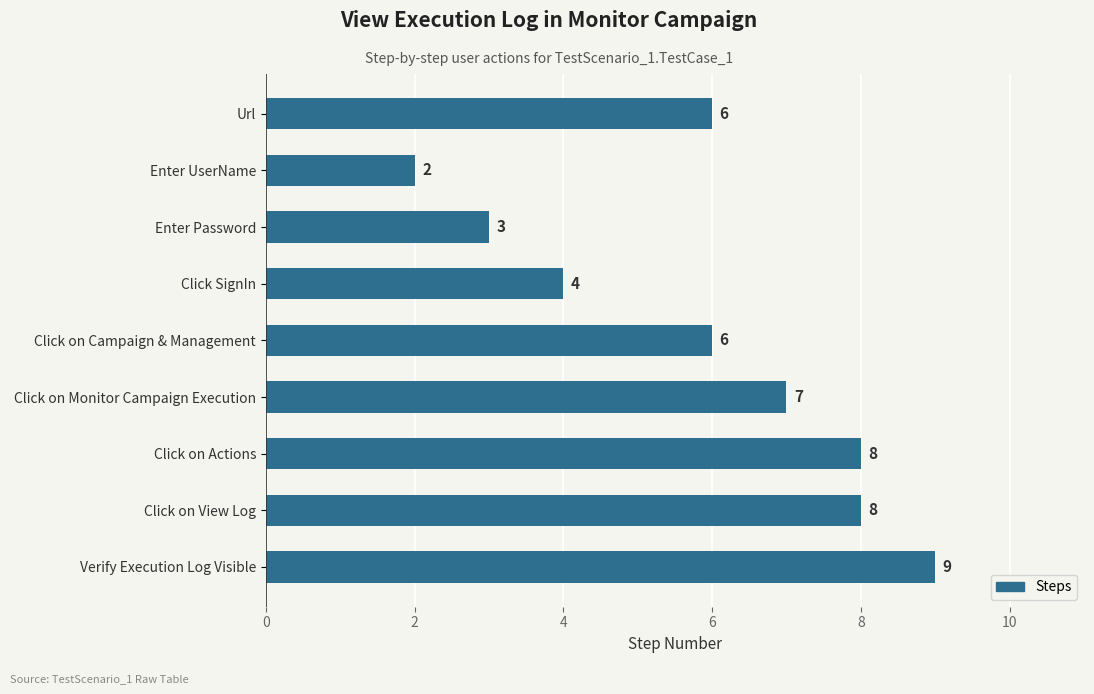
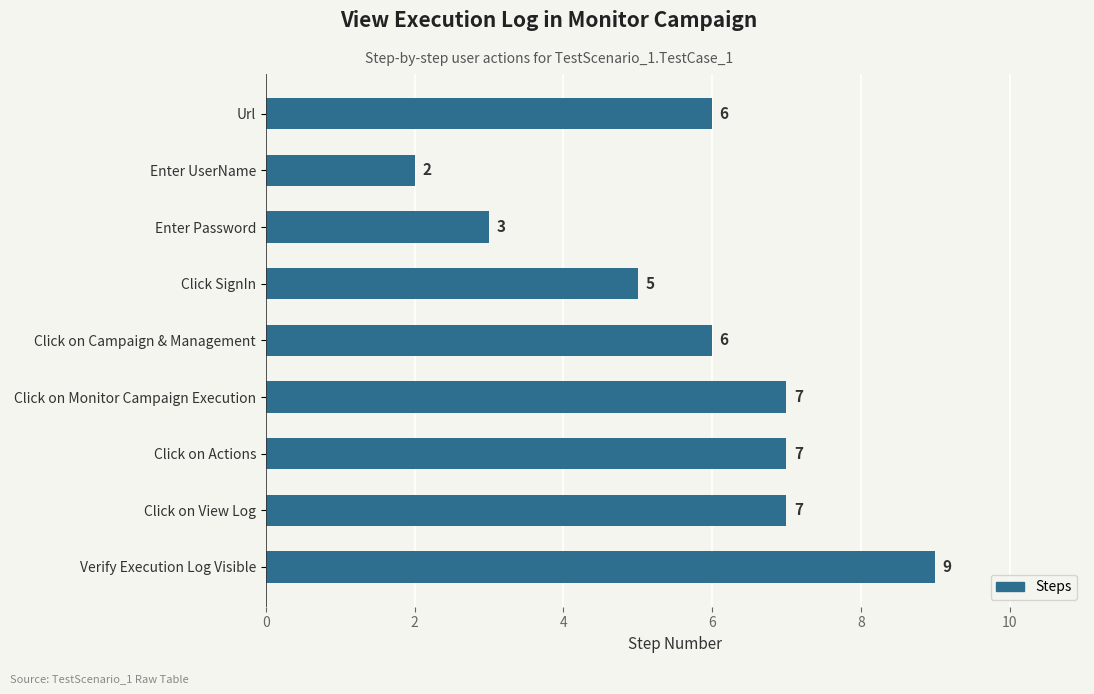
  {
    "Url": 6,
    "Enter UserName": 2,
    "Enter Password": 3,
-   "Click SignIn": 4,
+   "Click SignIn": 5,
    "Click on Campaign & Management": 6,
    "Click on Monitor Campaign Execution": 7,
-   "Click on Actions": 8,
-   "Click on View Log": 8,
+   "Click on Actions": 7,
+   "Click on View Log": 7,
    "Verify Execution Log Visible": 9
  }
